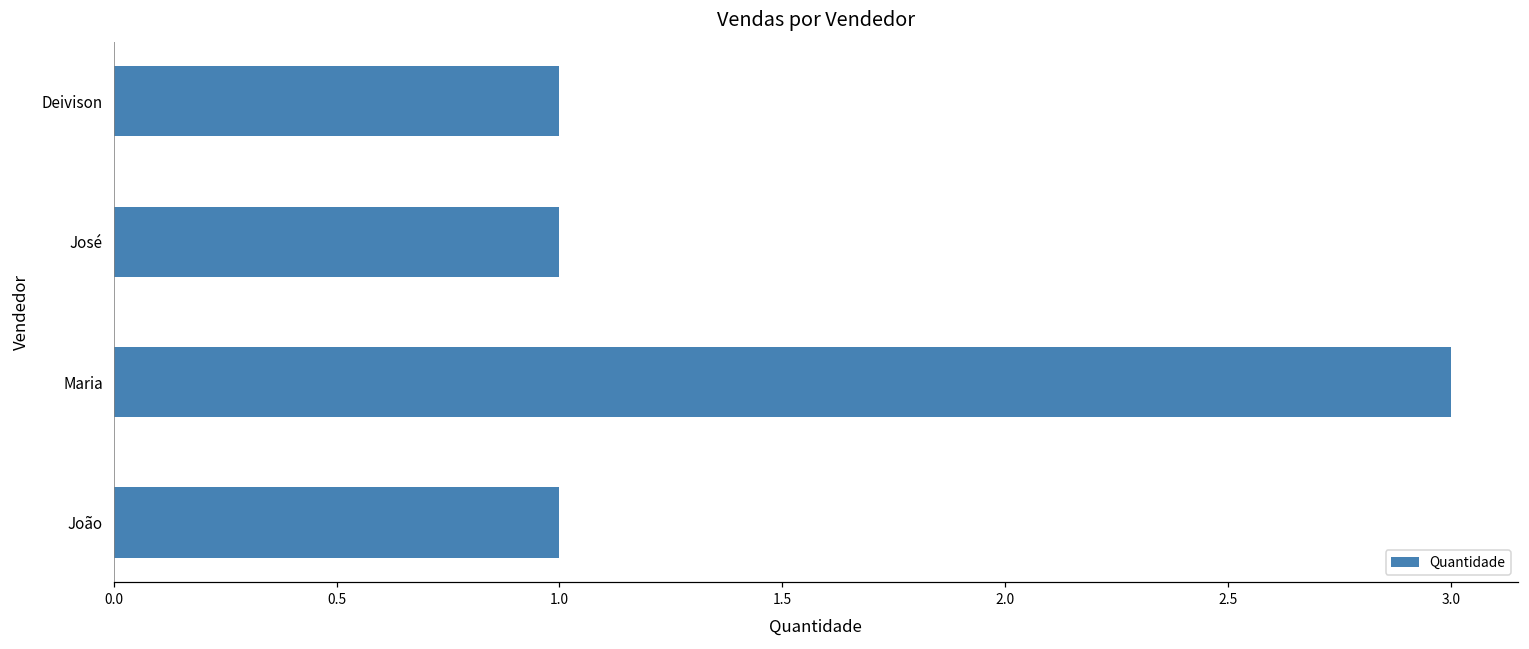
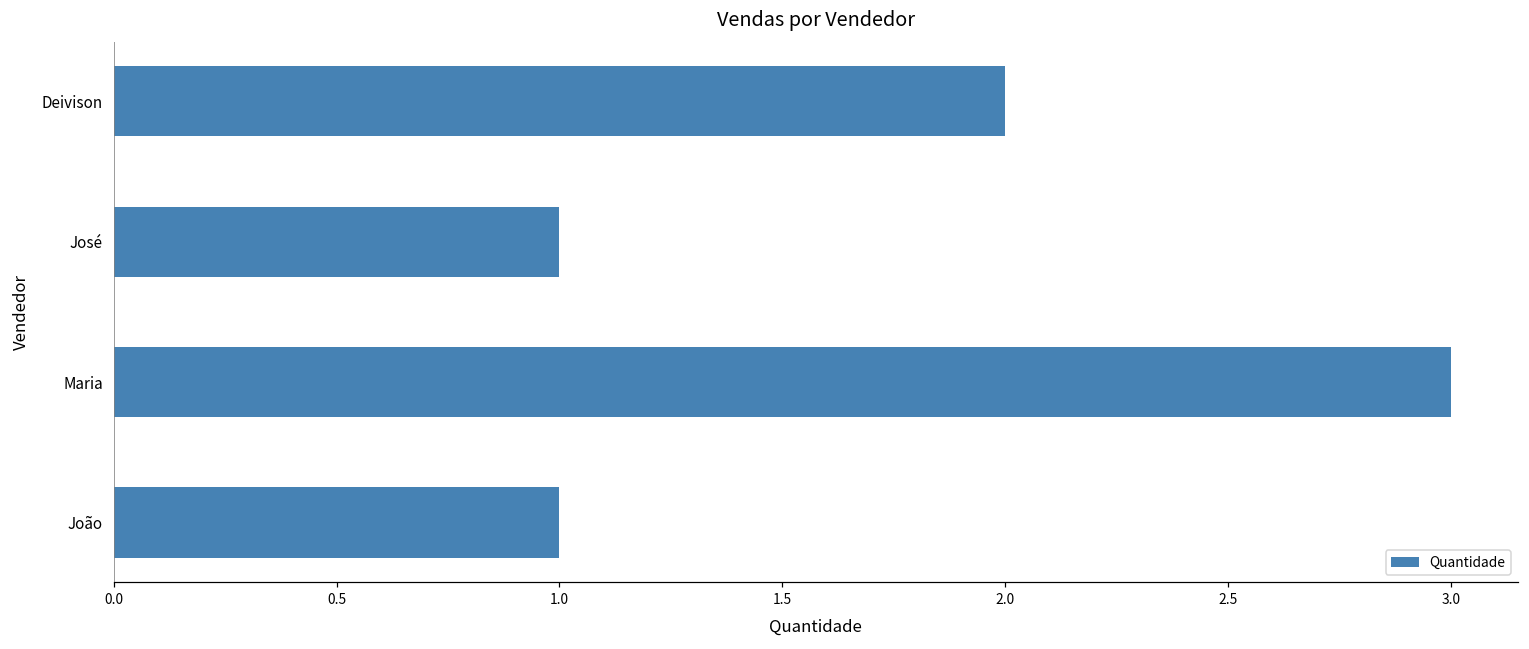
  {
-   "Deivison": 1,
+   "Deivison": 2,
    "José": 1,
    "Maria": 3,
    "João": 1
  }
